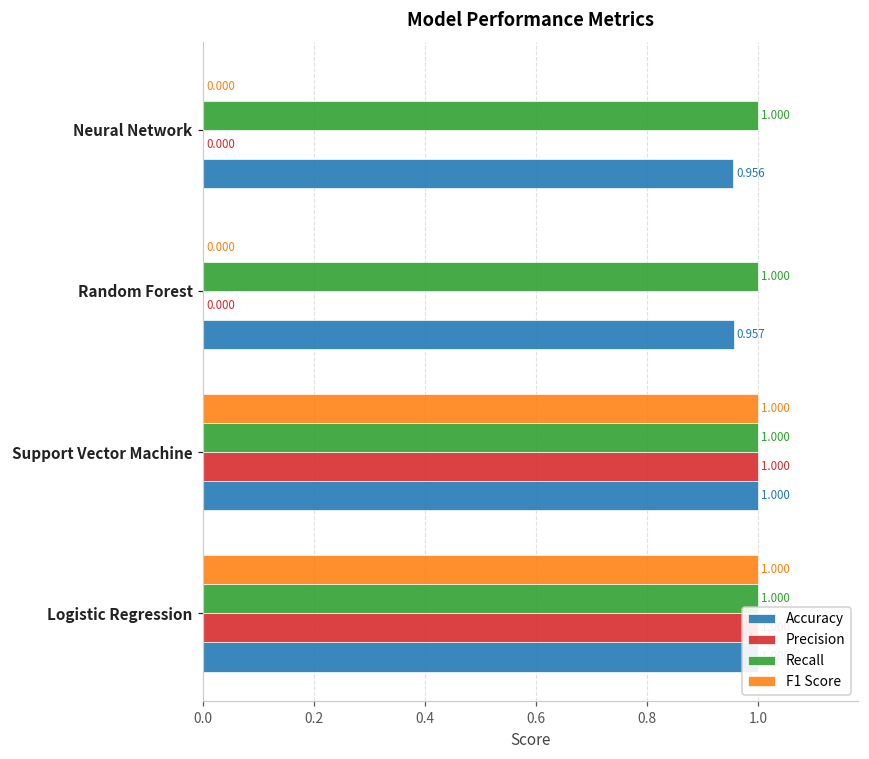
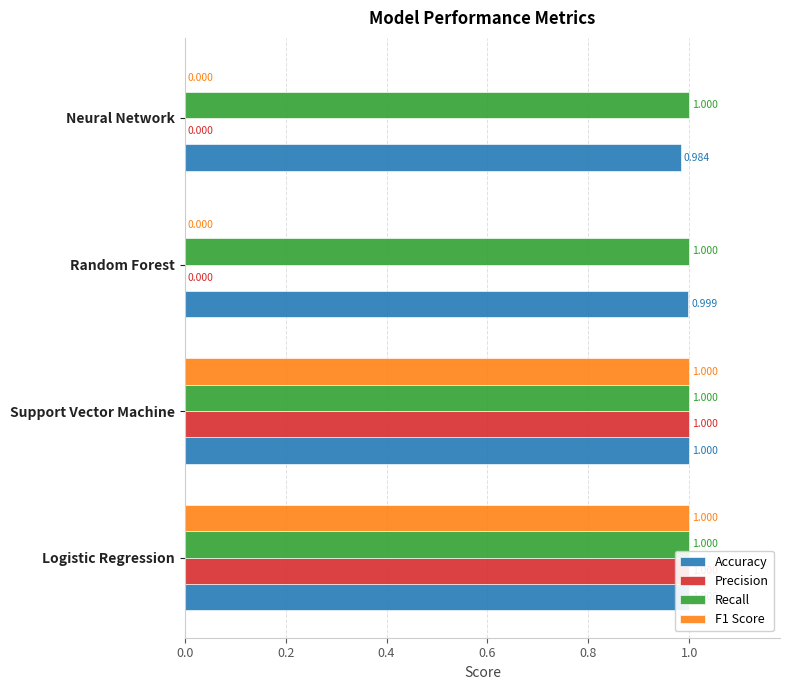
  {
    "Accuracy": {
-     "Neural Network": 0.956,
-     "Random Forest": 0.957,
+     "Neural Network": 0.984,
+     "Random Forest": 0.999,
      "Support Vector Machine": 1.000
    },
    "Precision": {
      "Neural Network": 0.000,
      "Random Forest": 0.000,
      "Support Vector Machine": 1.000
    },
    "Recall": {
      "Neural Network": 1.000,
      "Random Forest": 1.000,
      "Support Vector Machine": 1.000,
      "Logistic Regression": 1.000
    },
    "F1 Score": {
      "Neural Network": 0.000,
      "Random Forest": 0.000,
      "Support Vector Machine": 1.000,
      "Logistic Regression": 1.000
    }
  }
